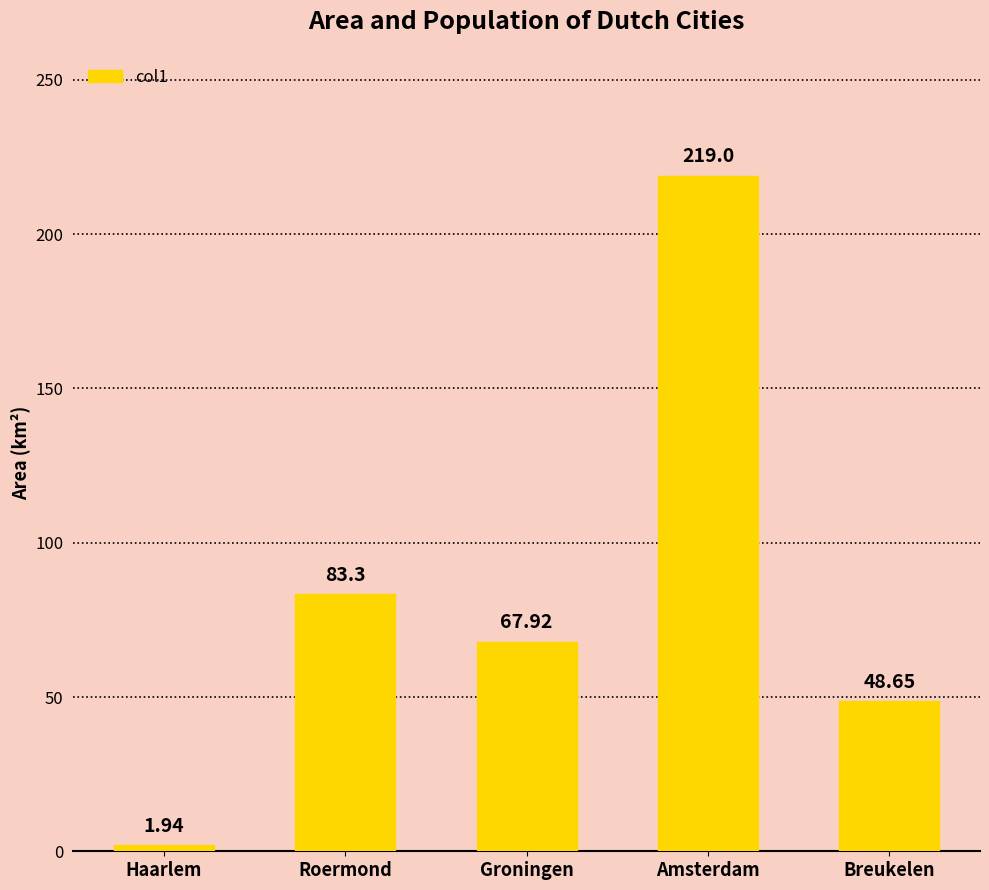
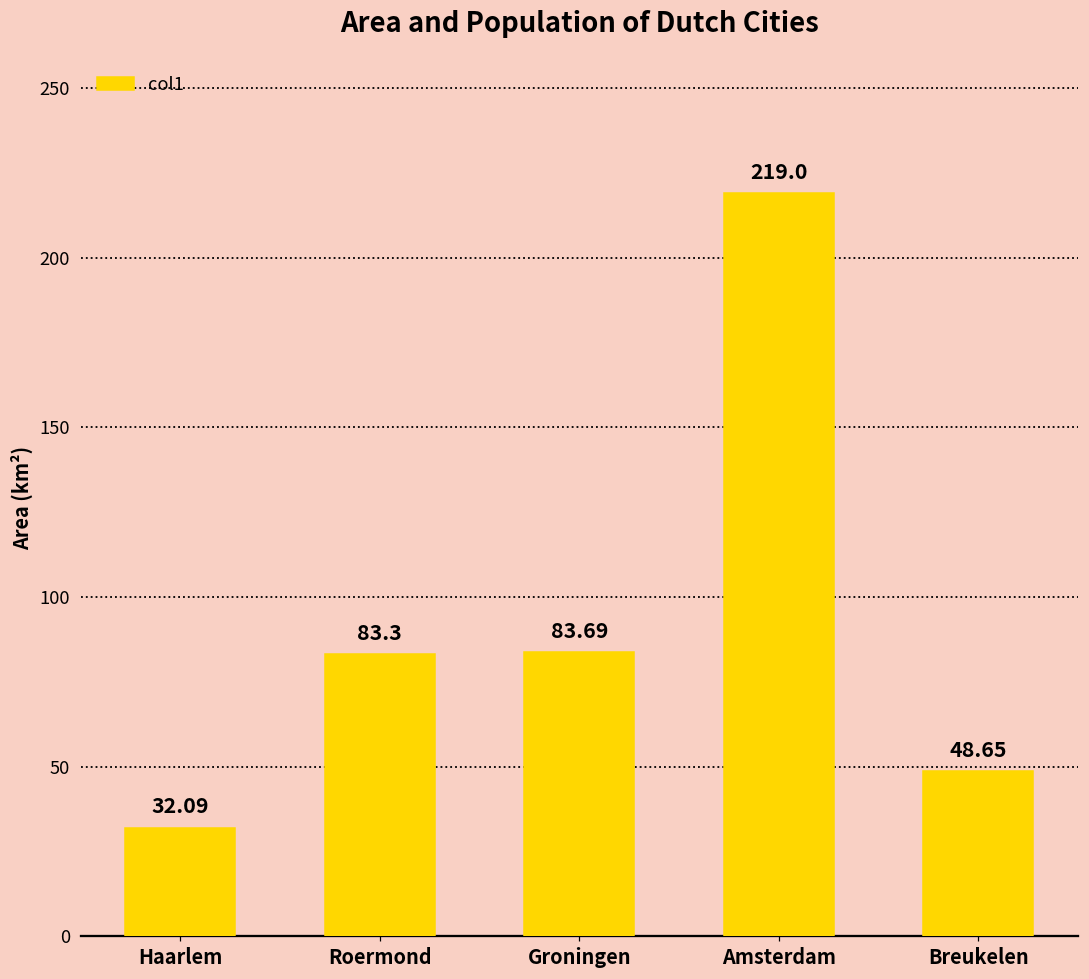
  {
-   "Haarlem": 1.94,
+   "Haarlem": 32.09,
    "Roermond": 83.3,
-   "Groningen": 67.92,
+   "Groningen": 83.69,
    "Amsterdam": 219.0,
    "Breukelen": 48.65
  }
